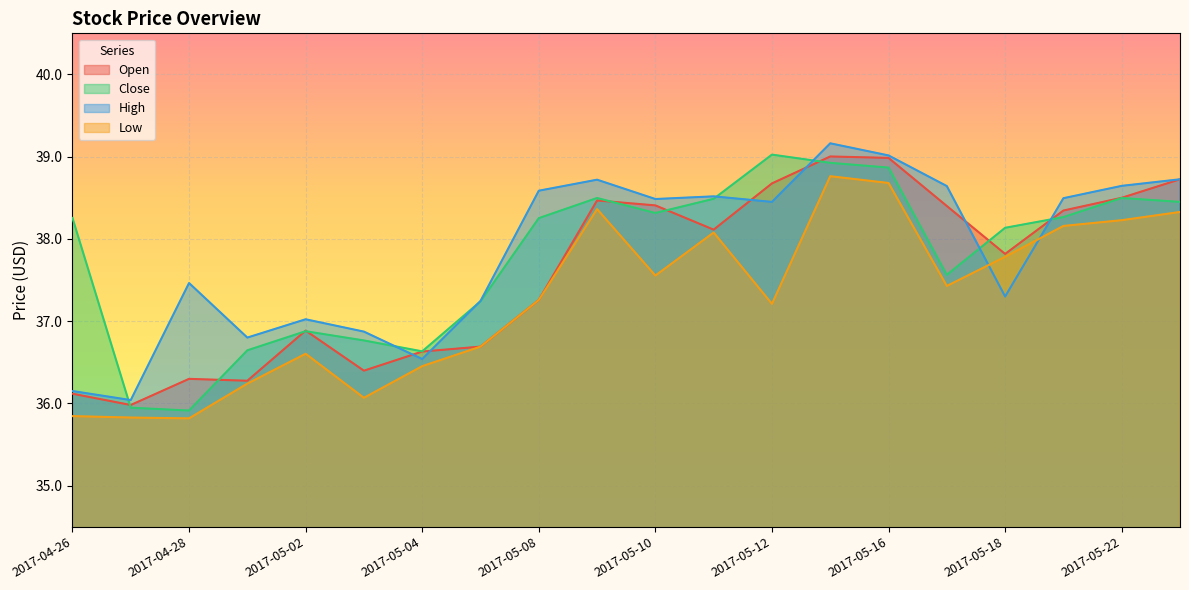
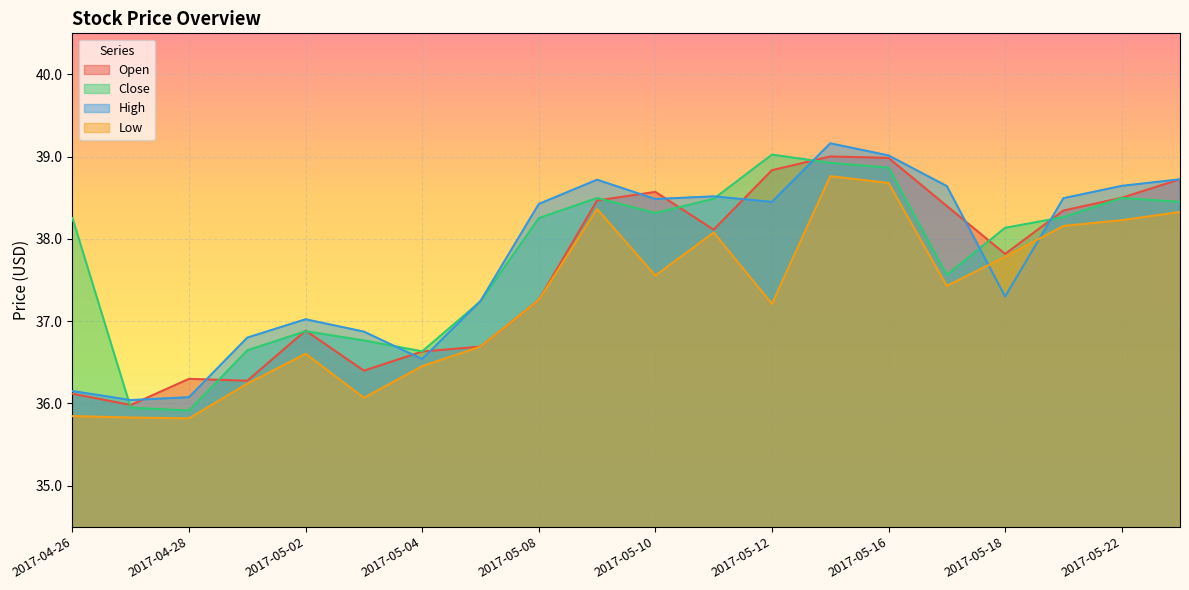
  {
    "Open": {
      "2017-04-26": 36.1,
      "2017-04-28": 36.3,
-     "2017-05-10": 38.4,
-     "2017-05-12": 38.7,
+     "2017-05-10": 38.6,
+     "2017-05-12": 38.8,
      "2017-05-18": 37.8
    },
    "Close": {
      "2017-04-26": 38.3,
      "2017-04-28": 35.9,
      "2017-05-08": 38.3,
      "2017-05-10": 38.3,
      "2017-05-12": 39.0,
      "2017-05-16": 38.9,
      "2017-05-18": 38.1
    },
    "High": {
      "2017-04-26": 36.2,
-     "2017-04-28": 37.5,
+     "2017-04-28": 36.1,
      "2017-05-02": 37.0,
      "2017-05-04": 36.5,
-     "2017-05-08": 38.6,
+     "2017-05-08": 38.4,
      "2017-05-10": 38.5,
      "2017-05-12": 38.5,
      "2017-05-18": 37.3,
      "2017-05-22": 38.6
    },
    "Low": {
      "2017-04-26": 35.8,
      "2017-04-28": 35.8,
      "2017-05-02": 36.6,
      "2017-05-04": 36.5,
      "2017-05-10": 37.6,
      "2017-05-12": 37.2,
      "2017-05-16": 38.7,
      "2017-05-18": 37.8,
      "2017-05-22": 38.2
    }
  }
